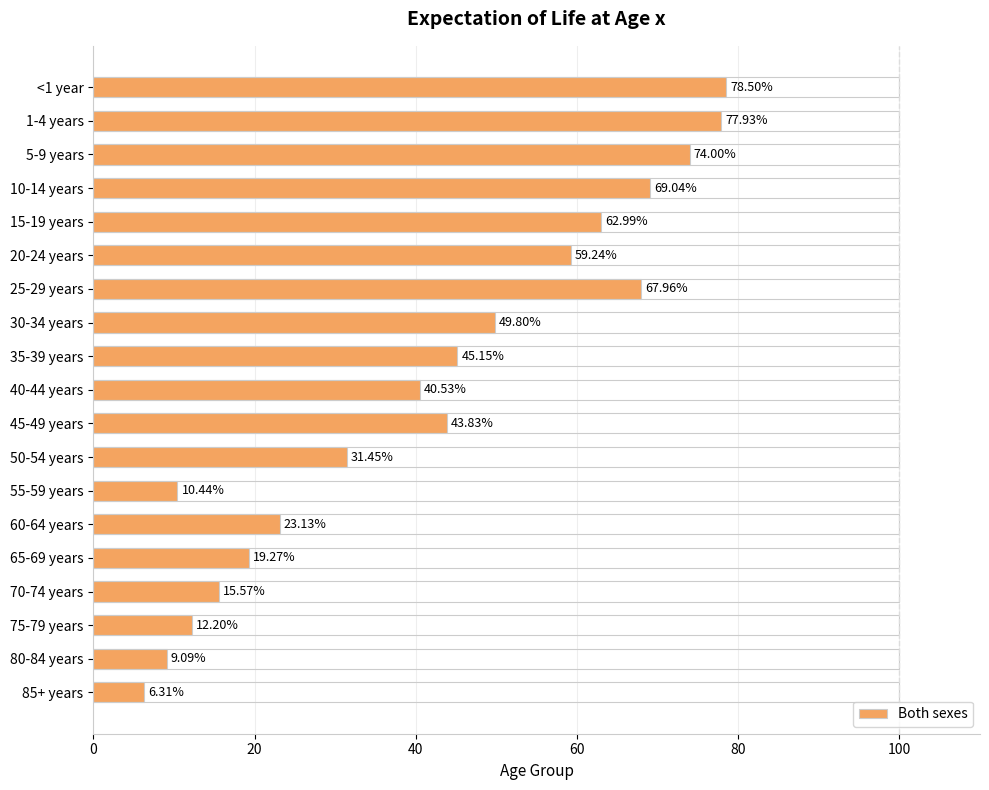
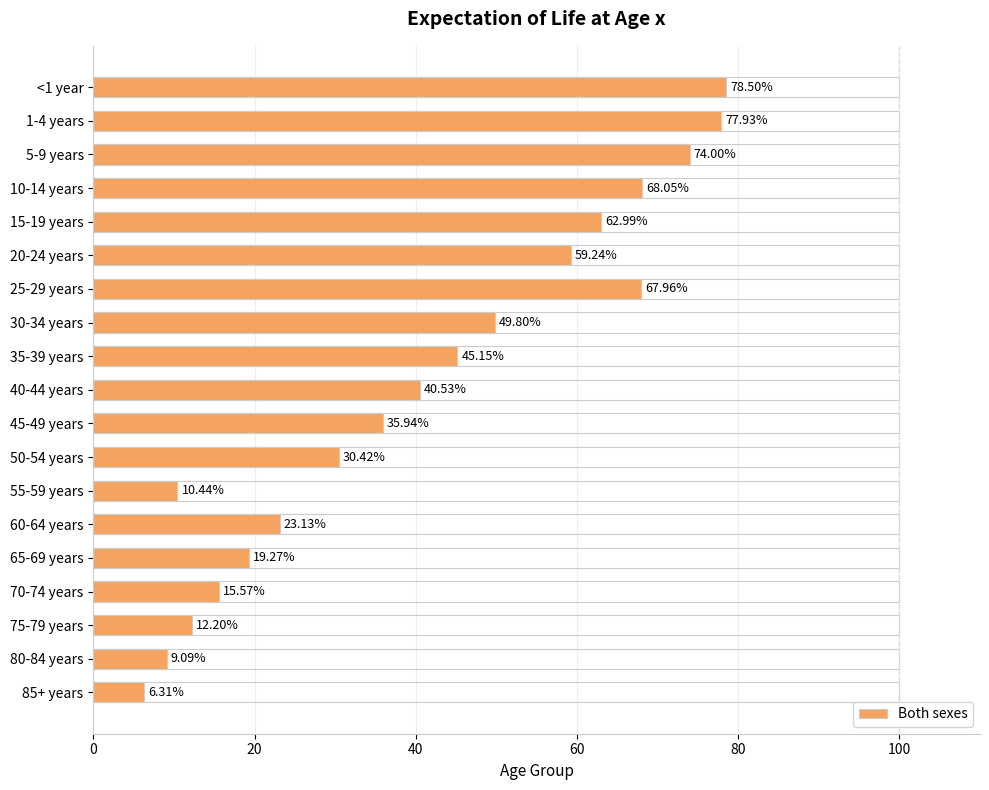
  {
    "<1 year": "78.50%",
    "1-4 years": "77.93%",
    "5-9 years": "74.00%",
-   "10-14 years": "69.04%",
+   "10-14 years": "68.05%",
    "15-19 years": "62.99%",
    "20-24 years": "59.24%",
    "25-29 years": "67.96%",
    "30-34 years": "49.80%",
    "35-39 years": "45.15%",
    "40-44 years": "40.53%",
-   "45-49 years": "43.83%",
-   "50-54 years": "31.45%",
+   "45-49 years": "35.94%",
+   "50-54 years": "30.42%",
    "55-59 years": "10.44%",
    "60-64 years": "23.13%",
    "65-69 years": "19.27%",
    "70-74 years": "15.57%",
    "75-79 years": "12.20%",
    "80-84 years": "9.09%",
    "85+ years": "6.31%"
  }
